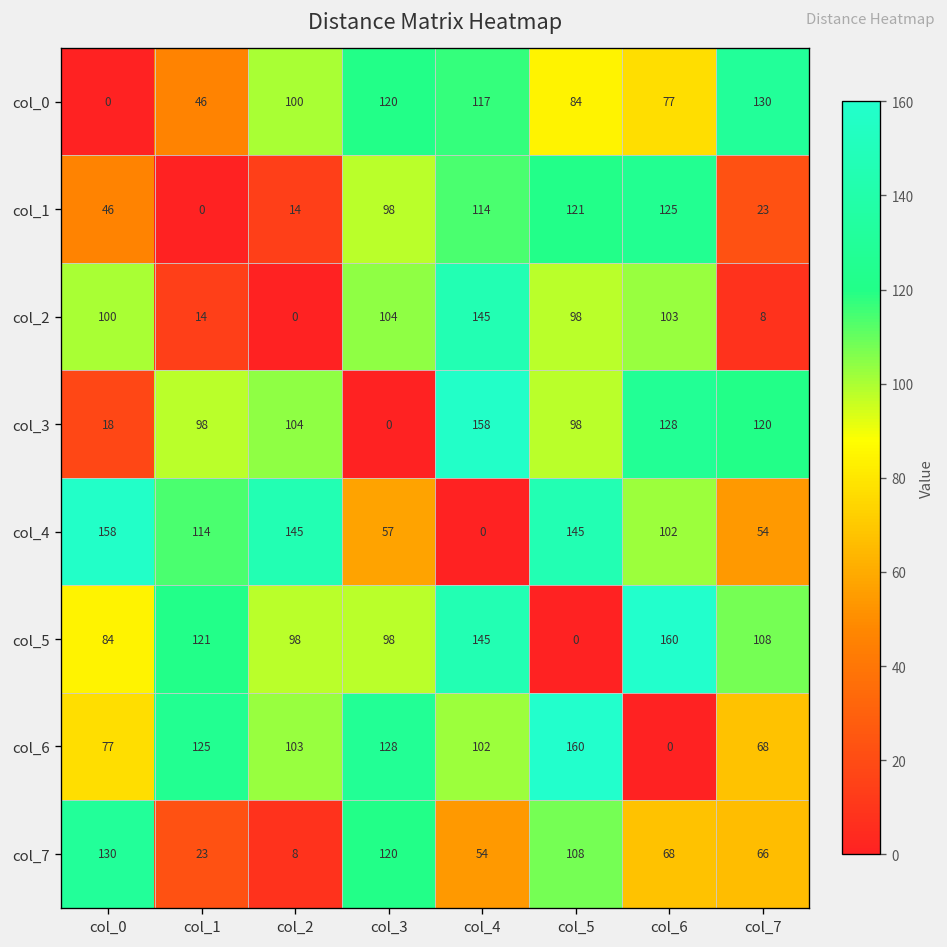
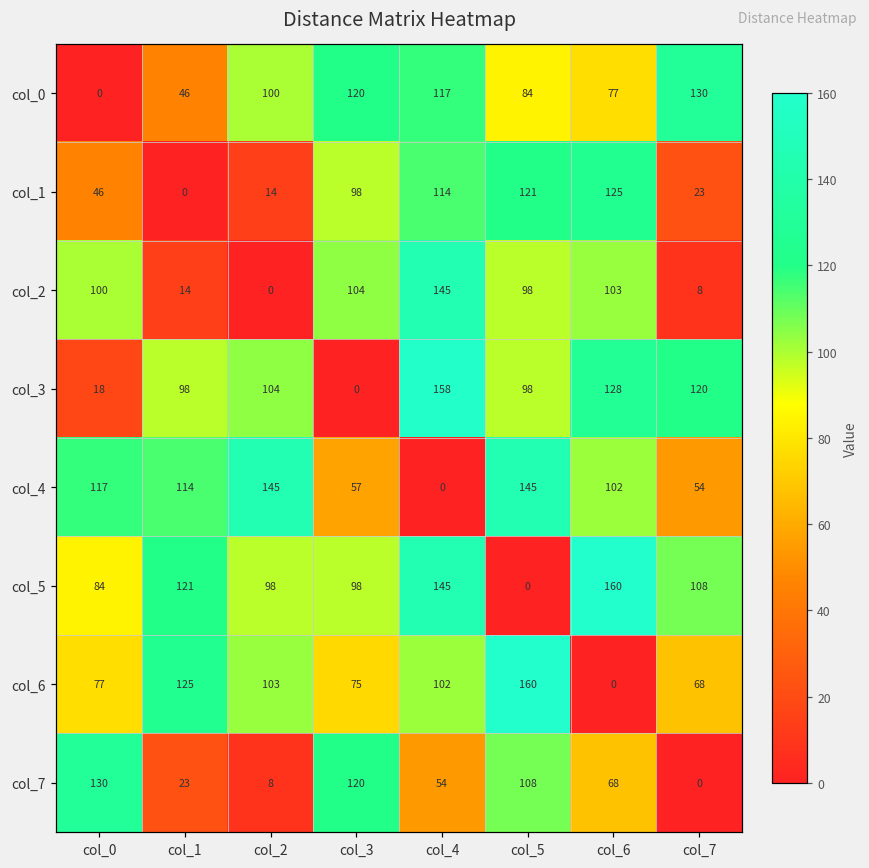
  {
    "col_0": {
      "col_0": 0,
      "col_1": 46,
      "col_2": 100,
      "col_3": 120,
      "col_4": 117,
      "col_5": 84,
      "col_6": 77,
      "col_7": 130
    },
    "col_1": {
      "col_0": 46,
      "col_1": 0,
      "col_2": 14,
      "col_3": 98,
      "col_4": 114,
      "col_5": 121,
      "col_6": 125,
      "col_7": 23
    },
    "col_2": {
      "col_0": 100,
      "col_1": 14,
      "col_2": 0,
      "col_3": 104,
      "col_4": 145,
      "col_5": 98,
      "col_6": 103,
      "col_7": 8
    },
    "col_3": {
      "col_0": 18,
      "col_1": 98,
      "col_2": 104,
      "col_3": 0,
      "col_4": 158,
      "col_5": 98,
      "col_6": 128,
      "col_7": 120
    },
    "col_4": {
-     "col_0": 158,
+     "col_0": 117,
      "col_1": 114,
      "col_2": 145,
      "col_3": 57,
      "col_4": 0,
      "col_5": 145,
      "col_6": 102,
      "col_7": 54
    },
    "col_5": {
      "col_0": 84,
      "col_1": 121,
      "col_2": 98,
      "col_3": 98,
      "col_4": 145,
      "col_5": 0,
      "col_6": 160,
      "col_7": 108
    },
    "col_6": {
      "col_0": 77,
      "col_1": 125,
      "col_2": 103,
-     "col_3": 128,
+     "col_3": 75,
      "col_4": 102,
      "col_5": 160,
      "col_6": 0,
      "col_7": 68
    },
    "col_7": {
      "col_0": 130,
      "col_1": 23,
      "col_2": 8,
      "col_3": 120,
      "col_4": 54,
      "col_5": 108,
      "col_6": 68,
-     "col_7": 66
+     "col_7": 0
    }
  }
